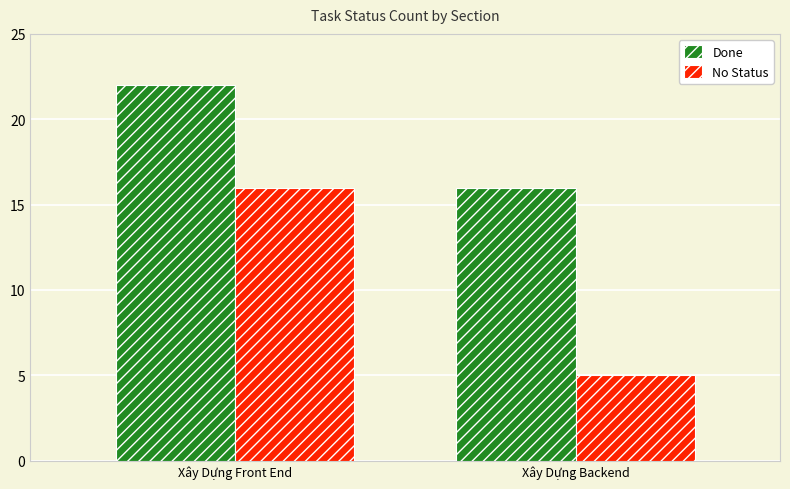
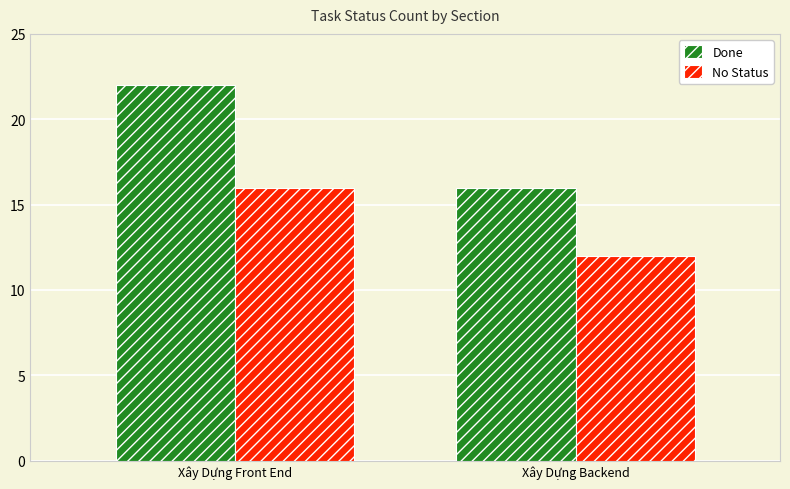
  {
    "Done": {
      "Xây Dựng Front End": 22,
      "Xây Dựng Backend": 16
    },
    "No Status": {
      "Xây Dựng Front End": 16,
-     "Xây Dựng Backend": 5
+     "Xây Dựng Backend": 12
    }
  }
